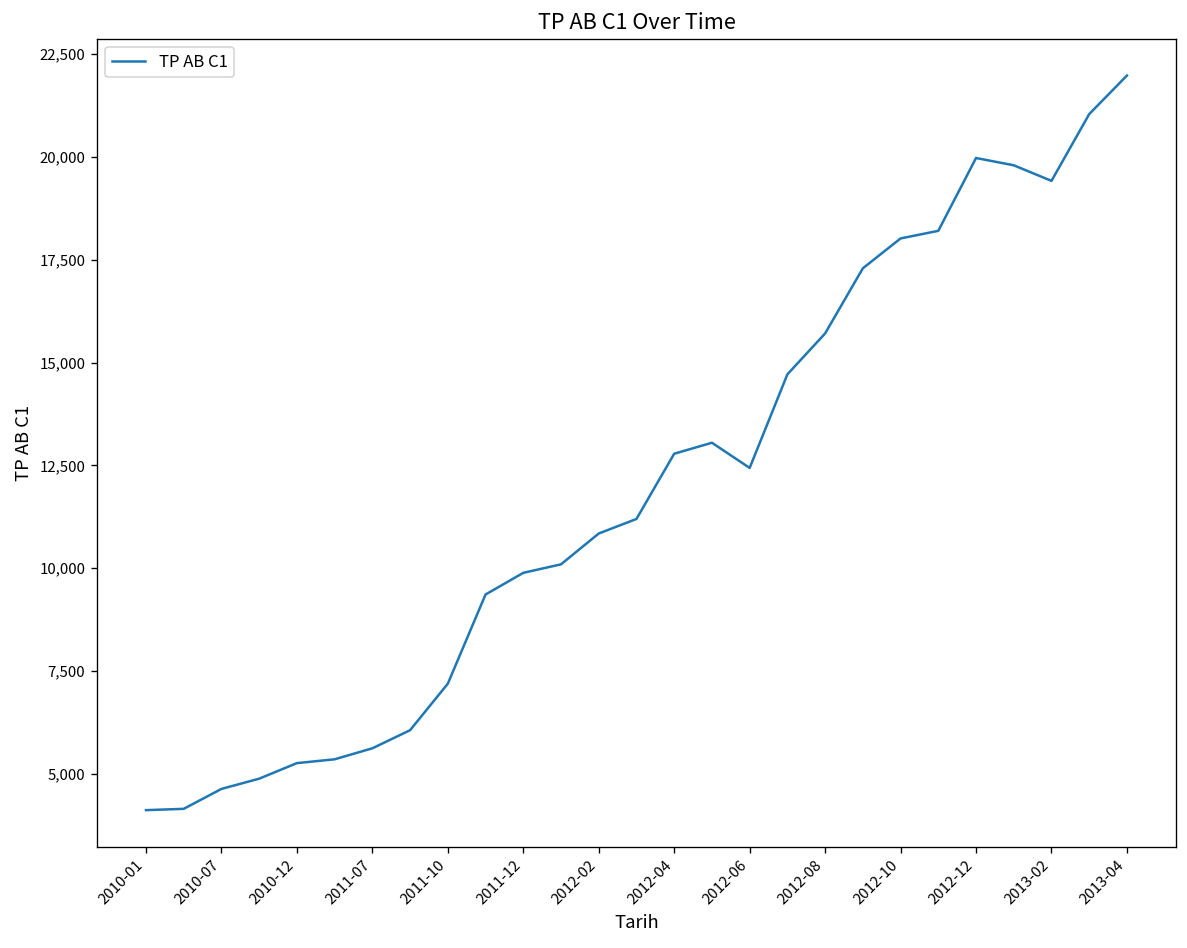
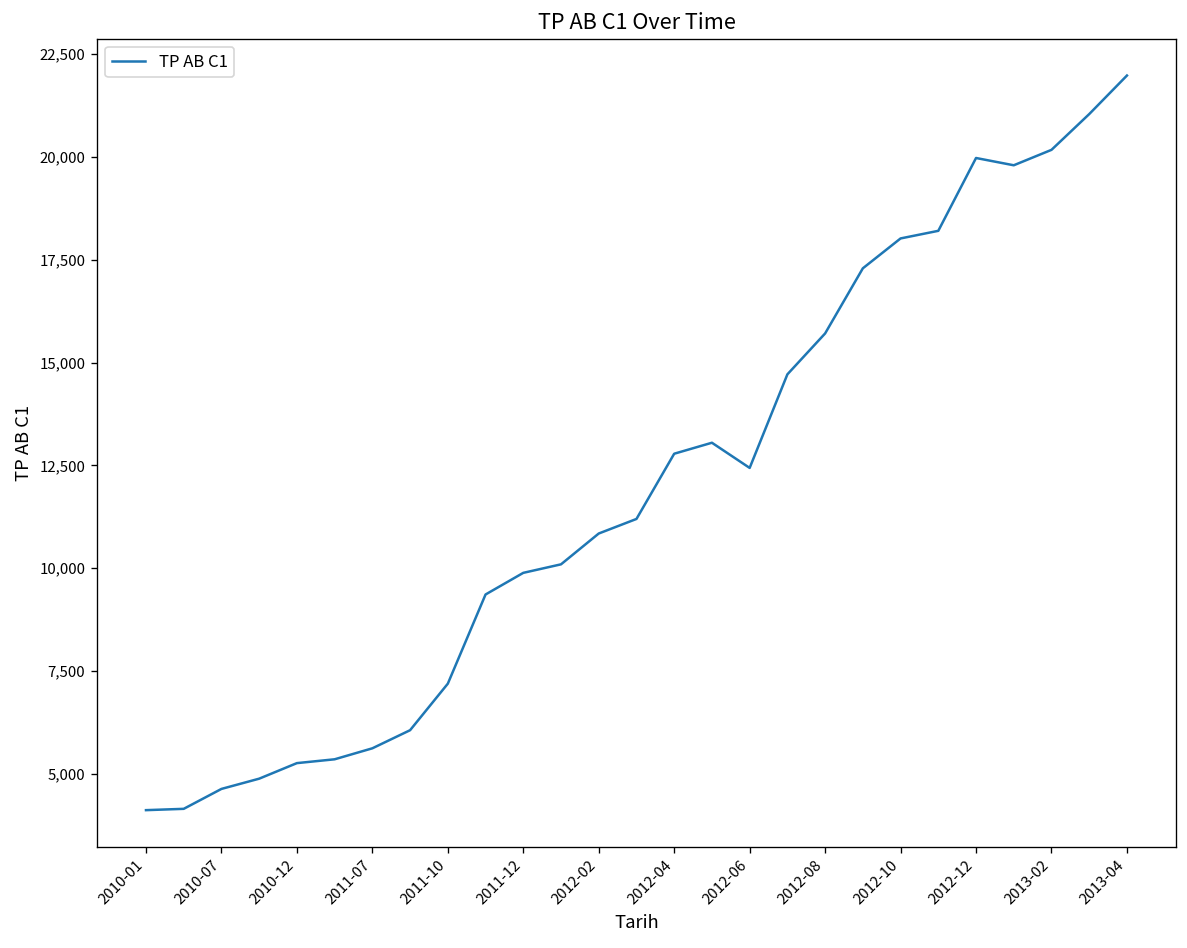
  {
    "2010-01": "4,100",
    "2010-07": "4,600",
    "2010-12": "5,300",
    "2011-07": "5,600",
    "2011-10": "7,200",
    "2011-12": "9,900",
    "2012-02": "10,800",
    "2012-04": "12,800",
    "2012-06": "12,400",
    "2012-08": "15,700",
    "2012-10": "18,000",
    "2012-12": "20,000",
-   "2013-02": "19,400",
+   "2013-02": "20,200",
    "2013-04": "22,000"
  }
